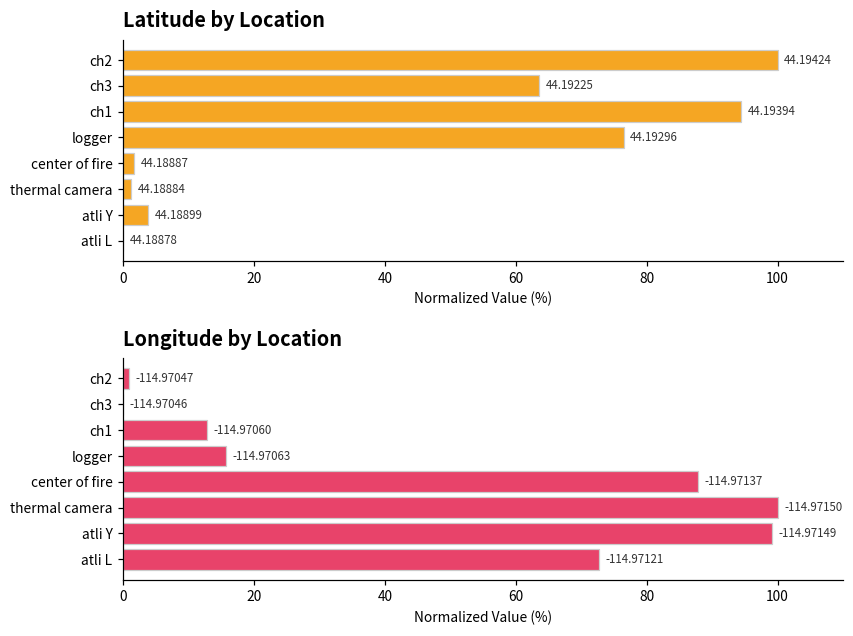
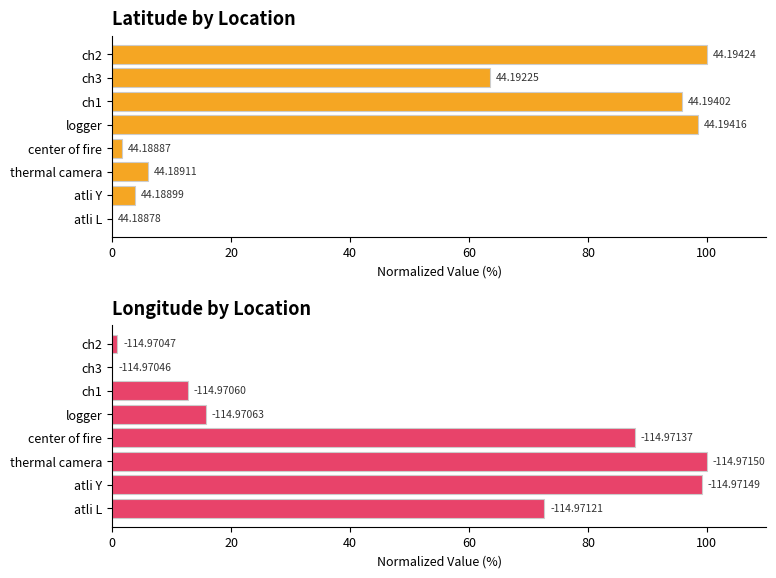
  {
    "Latitude by Location": {
-     "ch1": 44.19394,
-     "logger": 44.19296,
-     "thermal camera": 44.18884
+     "ch1": 44.19402,
+     "logger": 44.19416,
+     "thermal camera": 44.18911
    }
  }
